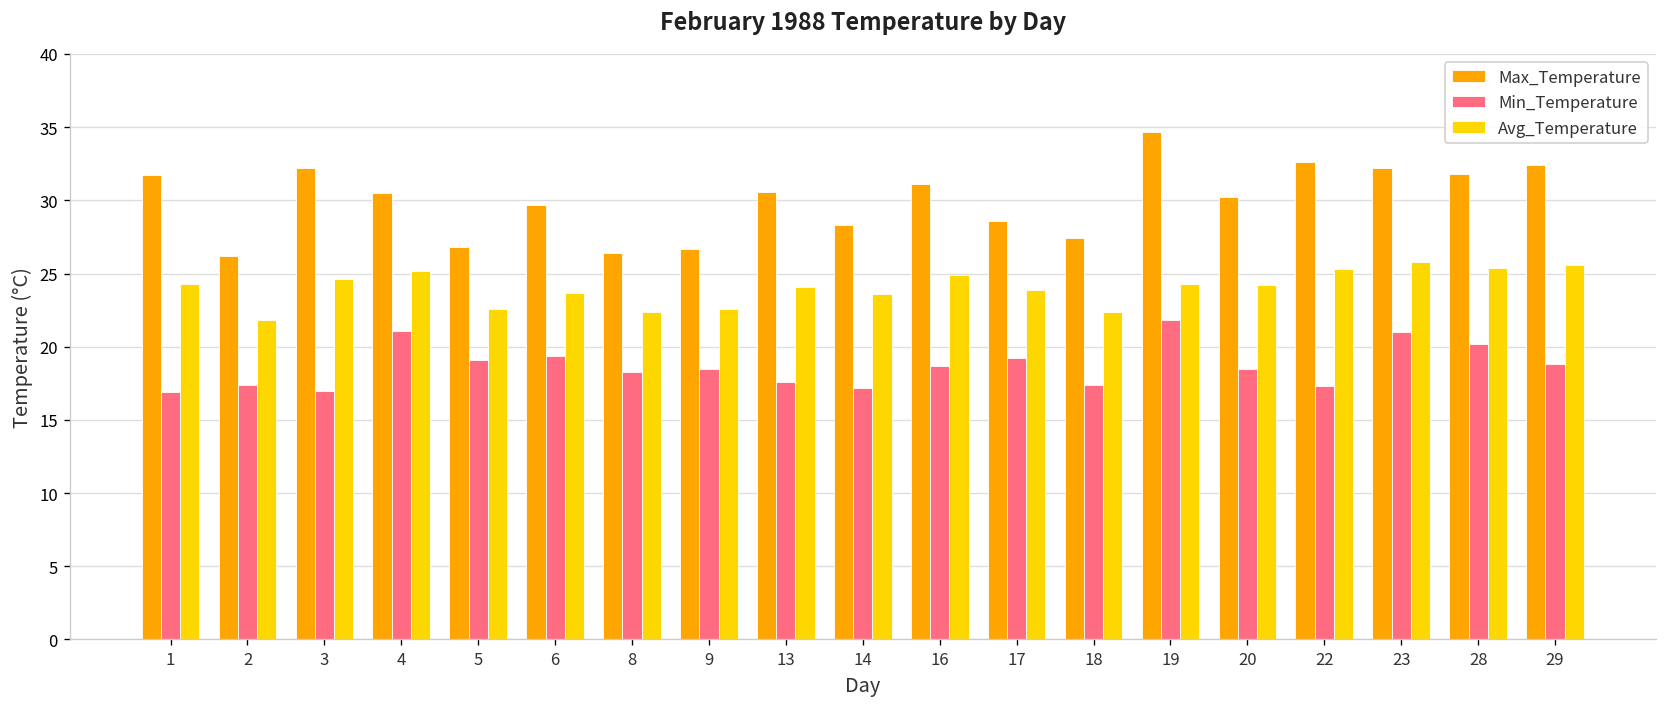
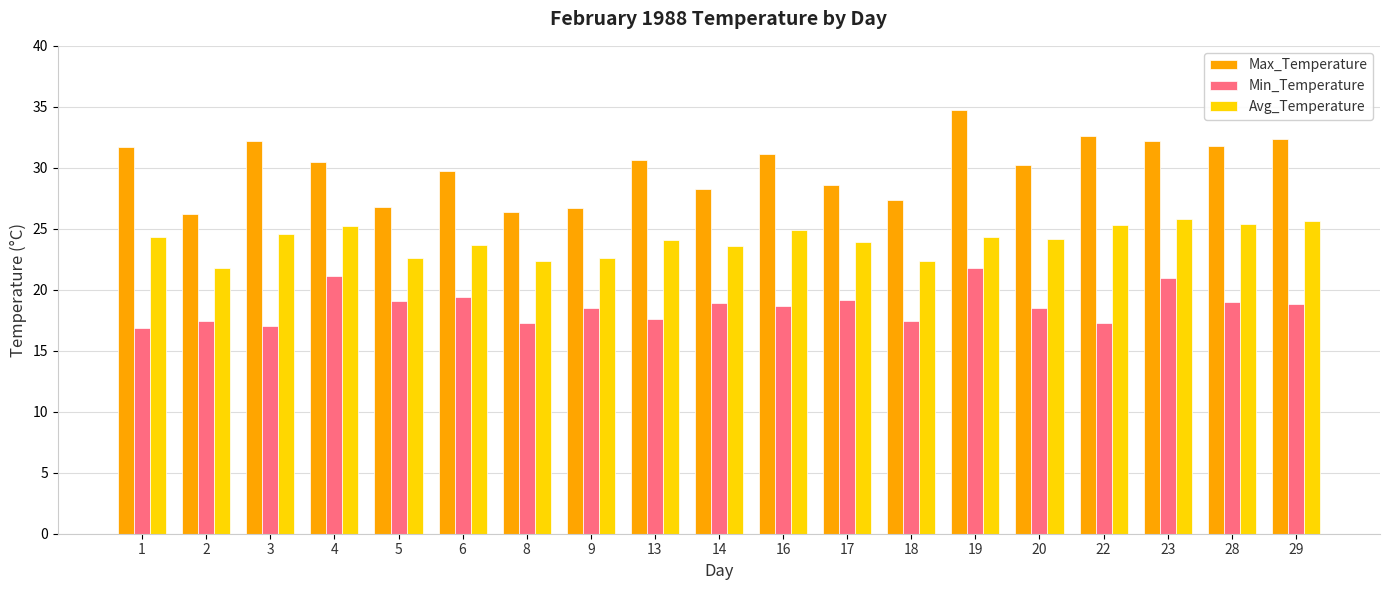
  {
    "Min_Temperature": {
      "1": 16.9,
      "2": 17.4,
      "3": 17.0,
      "4": 21.1,
      "5": 19.1,
      "6": 19.4,
-     "8": 18.3,
+     "8": 17.3,
      "9": 18.5,
      "13": 17.6,
-     "14": 17.2,
+     "14": 18.9,
      "16": 18.7,
      "17": 19.2,
      "18": 17.4,
      "19": 21.8,
      "20": 18.5,
      "22": 17.3,
      "23": 21.0,
-     "28": 20.2,
+     "28": 19.0,
      "29": 18.8
    }
  }
